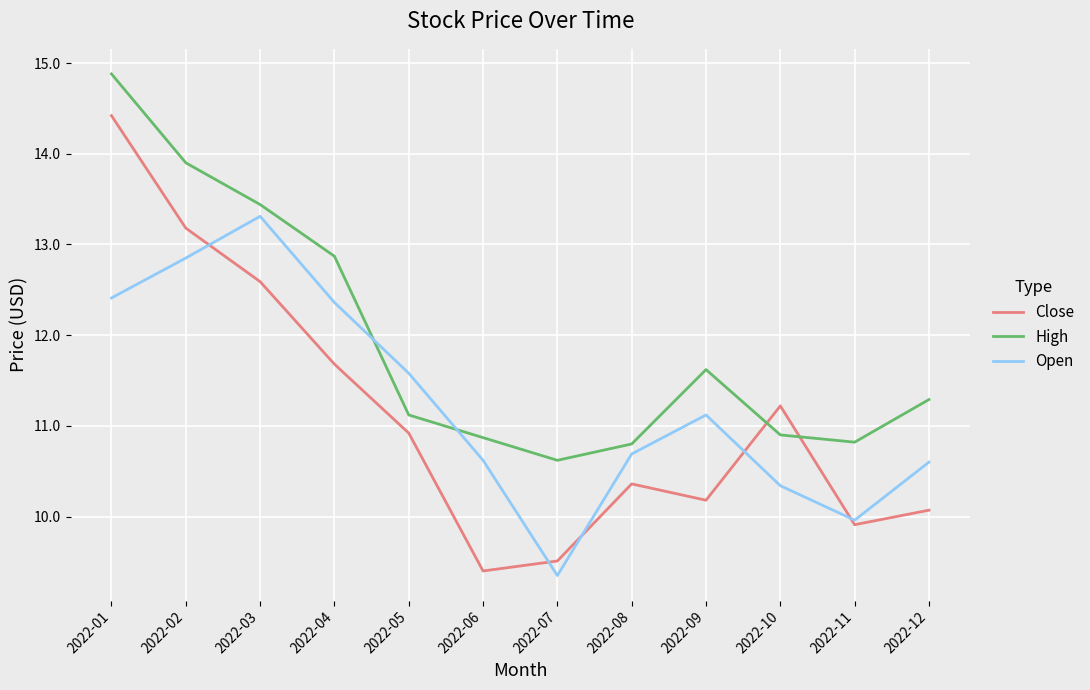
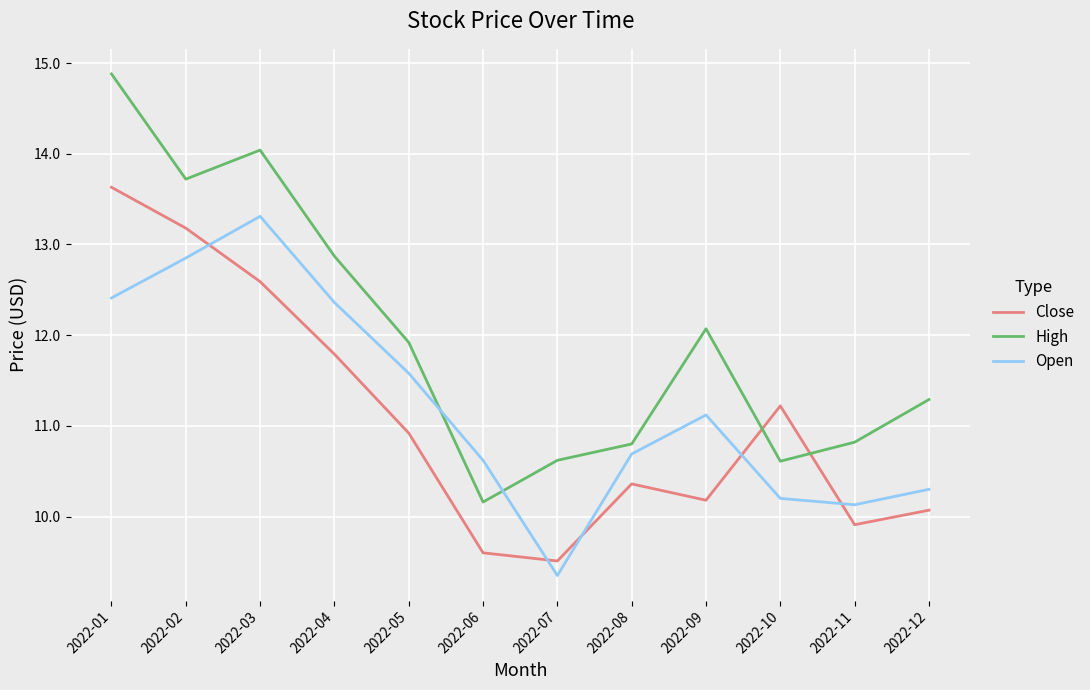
  {
    "Close": {
-     "2022-01": 14.4,
+     "2022-01": 13.6,
      "2022-02": 13.2,
      "2022-03": 12.6,
-     "2022-04": 11.7,
+     "2022-04": 11.8,
      "2022-05": 10.9,
-     "2022-06": 9.4,
+     "2022-06": 9.6,
      "2022-07": 9.5,
      "2022-08": 10.4,
      "2022-09": 10.2,
      "2022-10": 11.2,
      "2022-11": 9.9,
      "2022-12": 10.1
    },
    "High": {
      "2022-01": 14.9,
-     "2022-02": 13.9,
-     "2022-03": 13.4,
+     "2022-02": 13.7,
+     "2022-03": 14.0,
      "2022-04": 12.9,
-     "2022-05": 11.1,
-     "2022-06": 10.9,
+     "2022-05": 11.9,
+     "2022-06": 10.2,
      "2022-07": 10.6,
      "2022-08": 10.8,
-     "2022-09": 11.6,
-     "2022-10": 10.9,
+     "2022-09": 12.1,
+     "2022-10": 10.6,
      "2022-11": 10.8,
      "2022-12": 11.3
    },
    "Open": {
      "2022-01": 12.4,
      "2022-02": 12.9,
      "2022-03": 13.3,
      "2022-04": 12.4,
      "2022-05": 11.6,
      "2022-06": 10.6,
      "2022-07": 9.4,
      "2022-08": 10.7,
      "2022-09": 11.1,
-     "2022-10": 10.3,
-     "2022-11": 10.0,
-     "2022-12": 10.6
+     "2022-10": 10.2,
+     "2022-11": 10.1,
+     "2022-12": 10.3
    }
  }
